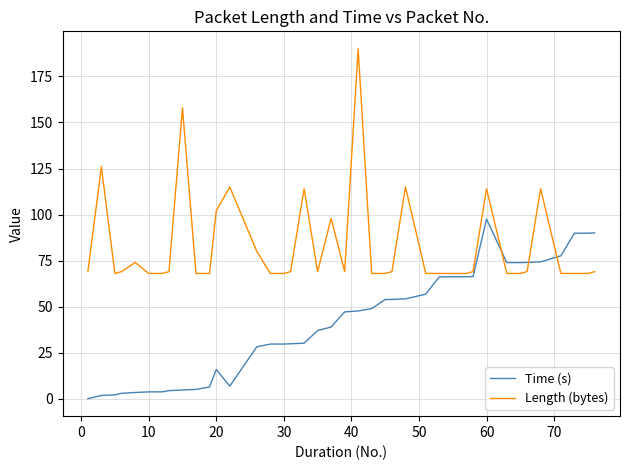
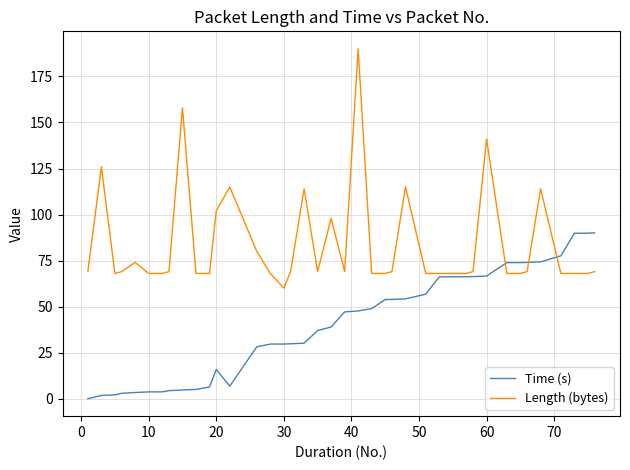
  {
    "Time (s)": {
      "10": 4,
      "20": 16,
      "30": 30,
-     "60": 98
+     "60": 67
    },
    "Length (bytes)": {
      "10": 68,
      "20": 102,
-     "30": 68,
-     "60": 114
+     "30": 60,
+     "60": 141
    }
  }
